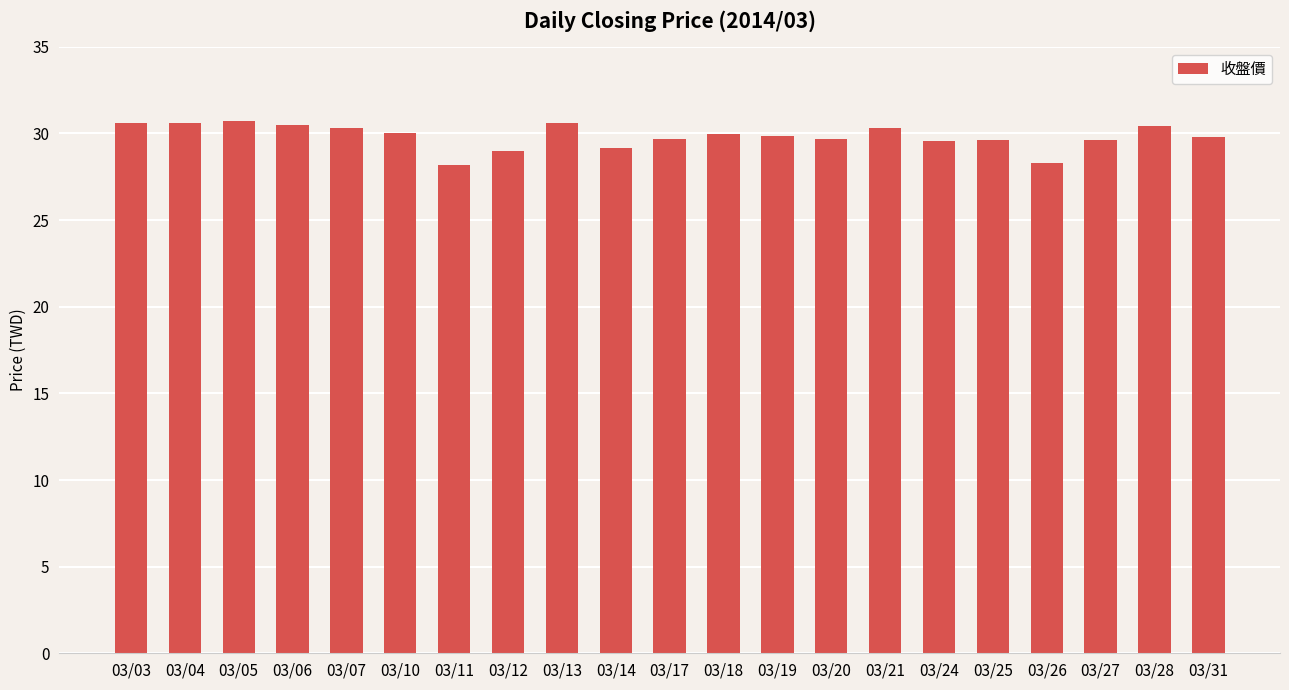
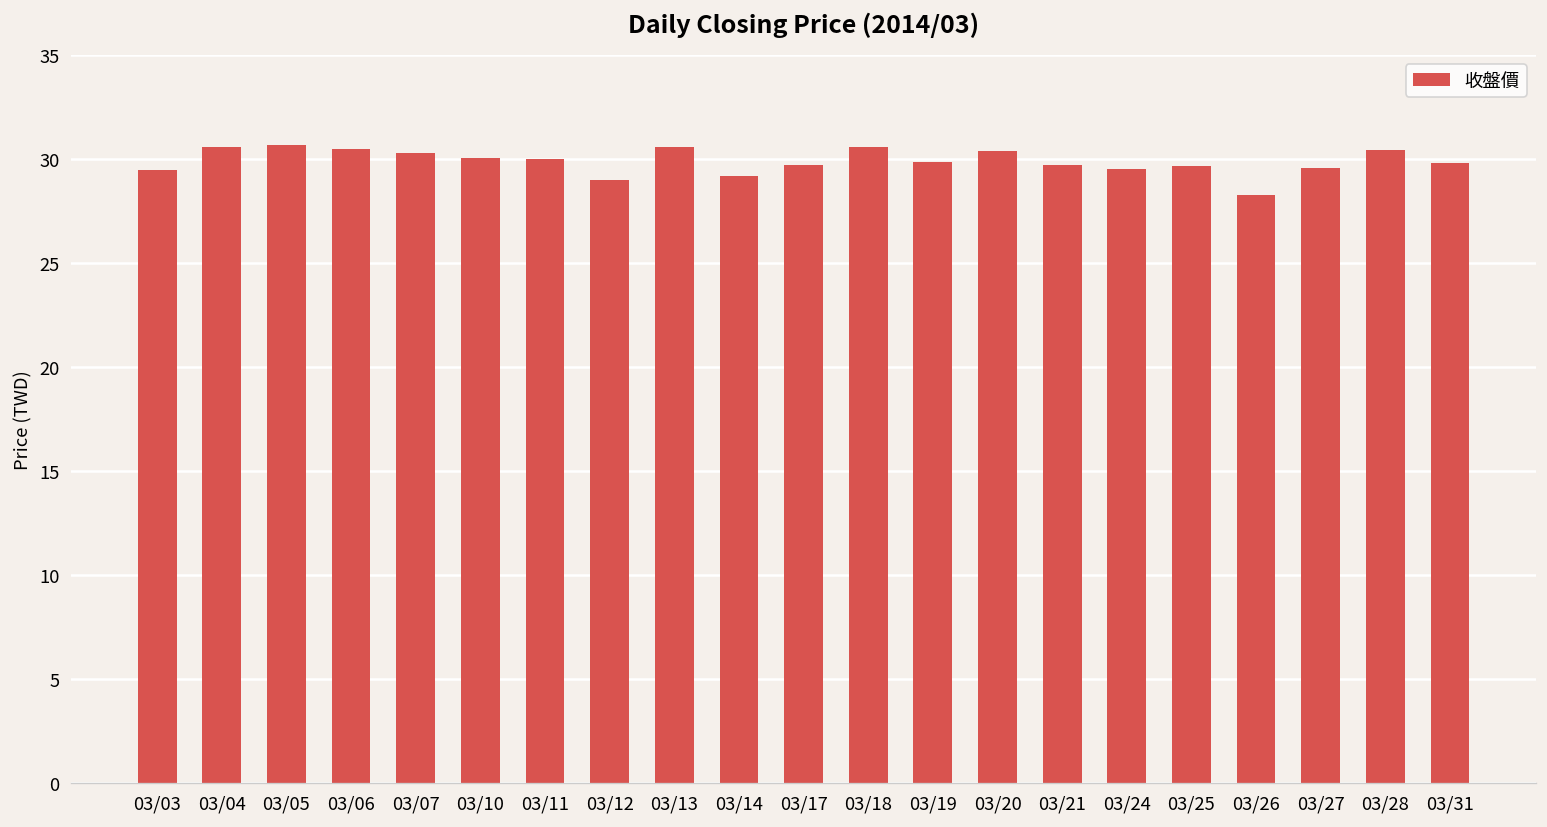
  {
-   "03/03": 30.6,
+   "03/03": 29.5,
    "03/04": 30.6,
    "03/05": 30.7,
    "03/06": 30.5,
    "03/07": 30.3,
    "03/10": 30.1,
-   "03/11": 28.2,
+   "03/11": 30.0,
    "03/12": 29.0,
    "03/13": 30.6,
    "03/14": 29.2,
    "03/17": 29.7,
-   "03/18": 30.0,
+   "03/18": 30.6,
    "03/19": 29.9,
-   "03/20": 29.7,
-   "03/21": 30.3,
+   "03/20": 30.4,
+   "03/21": 29.7,
    "03/24": 29.6,
    "03/25": 29.7,
    "03/26": 28.3,
    "03/27": 29.6,
    "03/28": 30.5,
    "03/31": 29.8
  }
